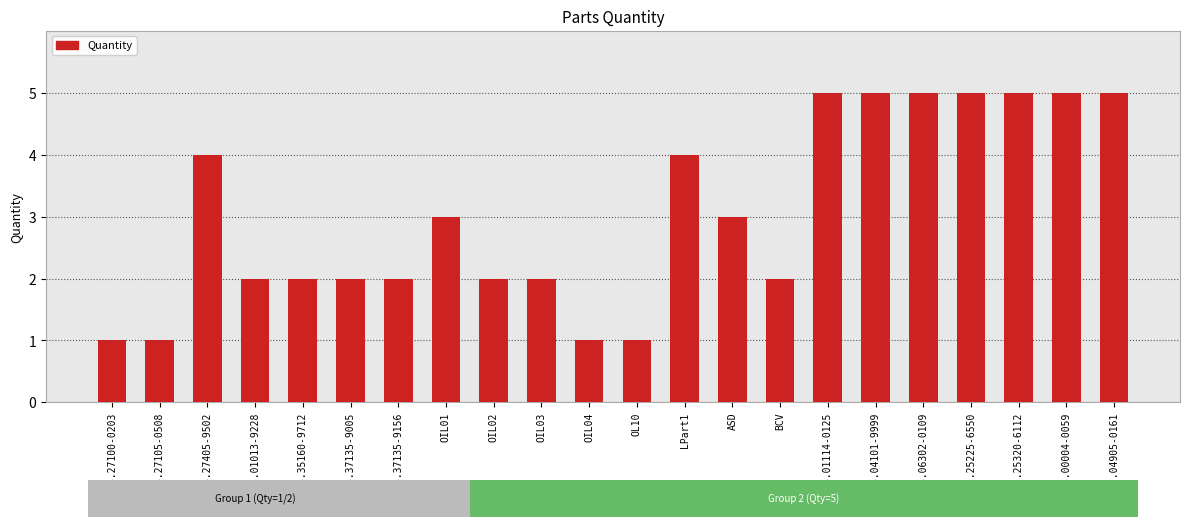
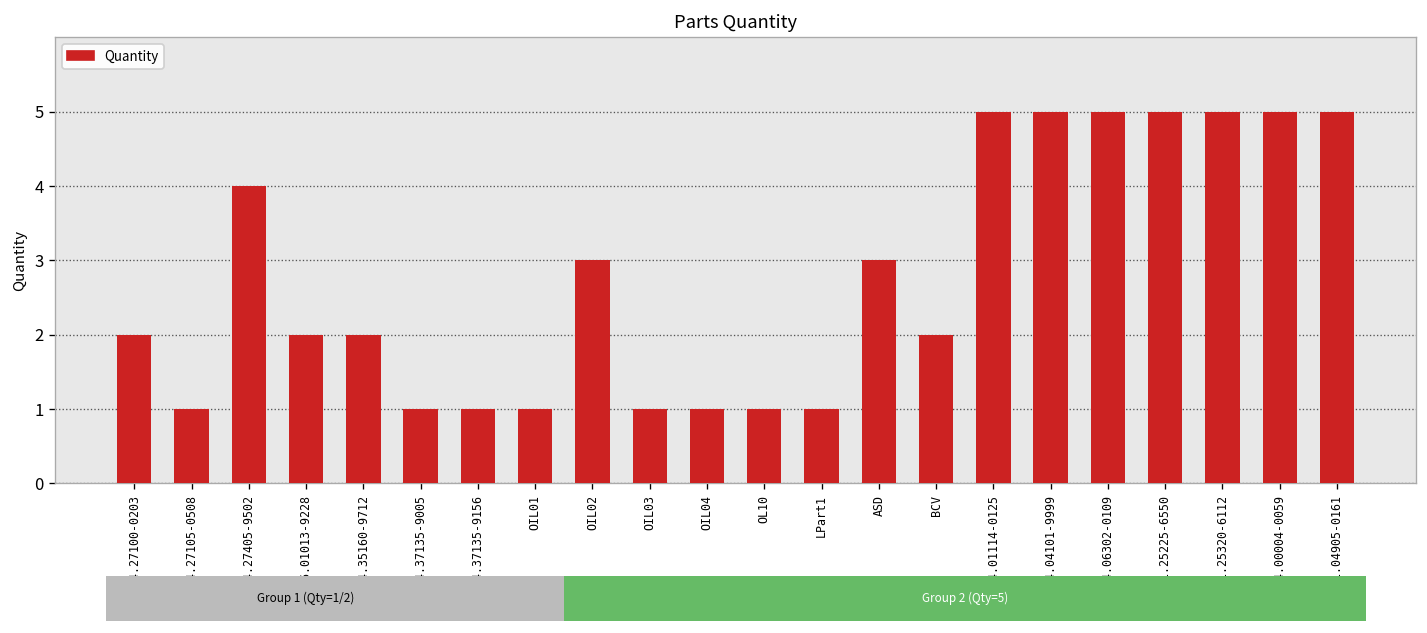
  {
-   "04.27100-0203": 1,
+   "04.27100-0203": 2,
    "04.27105-0508": 1,
    "04.27405-9502": 4,
    "06.01013-9228": 2,
    "04.35160-9712": 2,
-   "04.37135-9005": 2,
-   "04.37135-9156": 2,
-   "OIL01": 3,
-   "OIL02": 2,
-   "OIL03": 2,
+   "04.37135-9005": 1,
+   "04.37135-9156": 1,
+   "OIL01": 1,
+   "OIL02": 3,
+   "OIL03": 1,
    "OIL04": 1,
    "OL10": 1,
-   "LPart1": 4,
+   "LPart1": 1,
    "ASD": 3,
    "BCV": 2,
    "64.01114-0125": 5,
    "64.04101-9999": 5,
    "64.06302-0109": 5,
    "81.25225-6550": 5,
    "81.25320-6112": 5,
    "64.00004-0059": 5,
    "51.04905-0161": 5
  }
